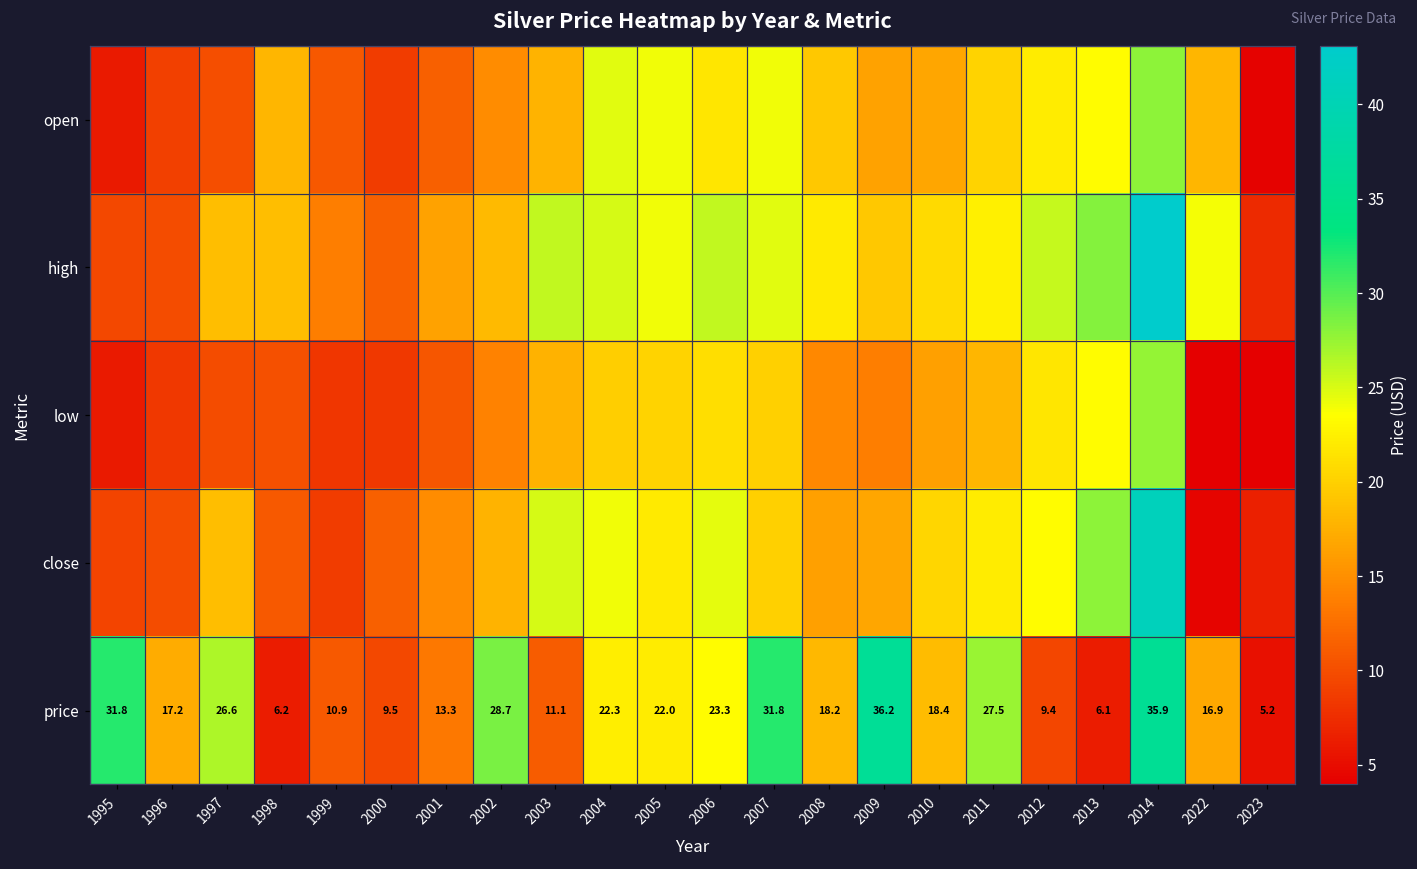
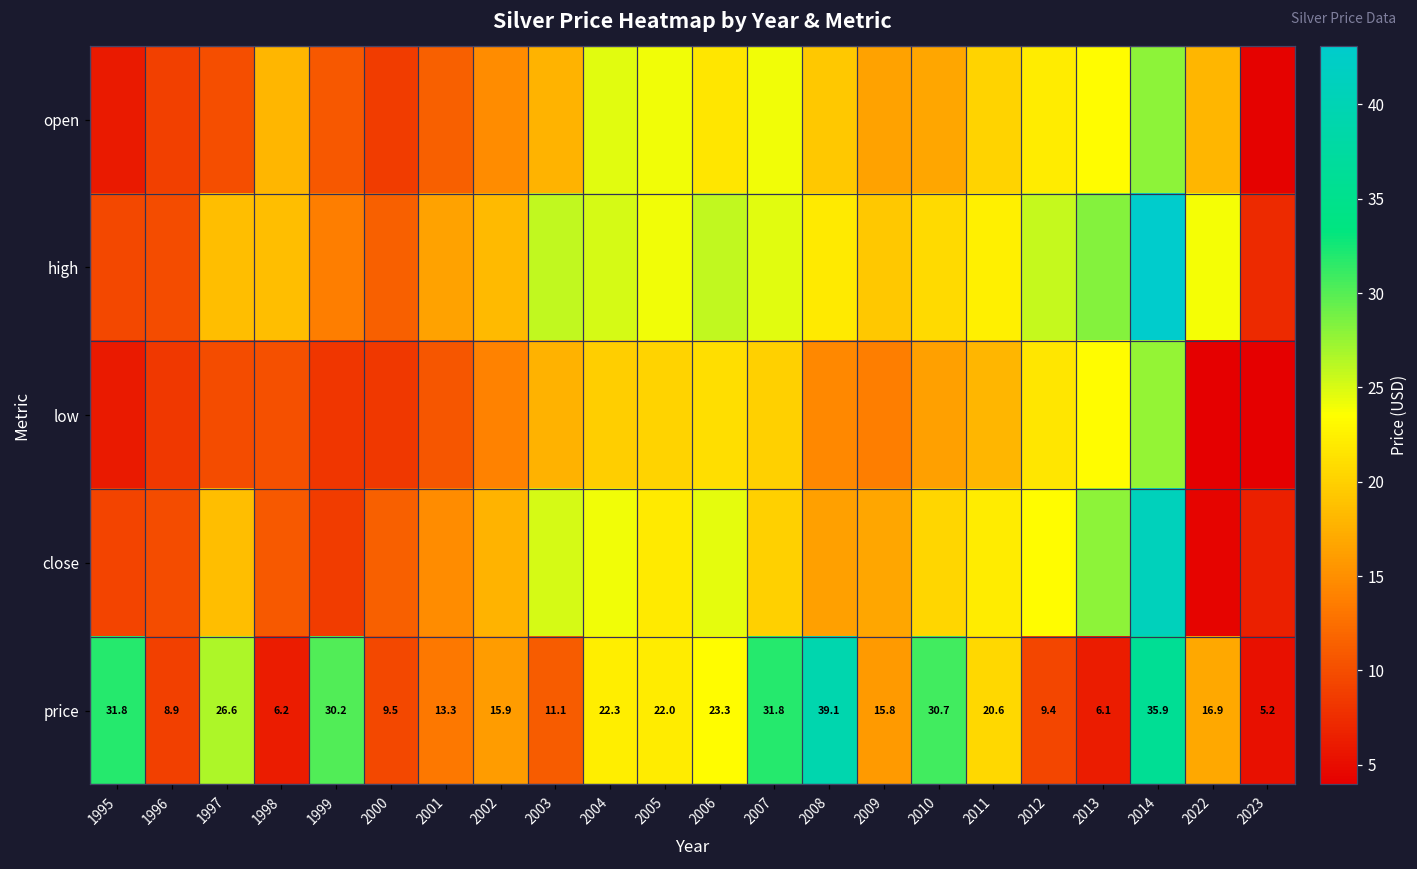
  {
    "price": {
      "1995": 31.8,
-     "1996": 17.2,
+     "1996": 8.9,
      "1997": 26.6,
      "1998": 6.2,
-     "1999": 10.9,
+     "1999": 30.2,
      "2000": 9.5,
      "2001": 13.3,
-     "2002": 28.7,
+     "2002": 15.9,
      "2003": 11.1,
      "2004": 22.3,
      "2005": 22.0,
      "2006": 23.3,
      "2007": 31.8,
-     "2008": 18.2,
-     "2009": 36.2,
-     "2010": 18.4,
-     "2011": 27.5,
+     "2008": 39.1,
+     "2009": 15.8,
+     "2010": 30.7,
+     "2011": 20.6,
      "2012": 9.4,
      "2013": 6.1,
      "2014": 35.9,
      "2022": 16.9,
      "2023": 5.2
    }
  }
